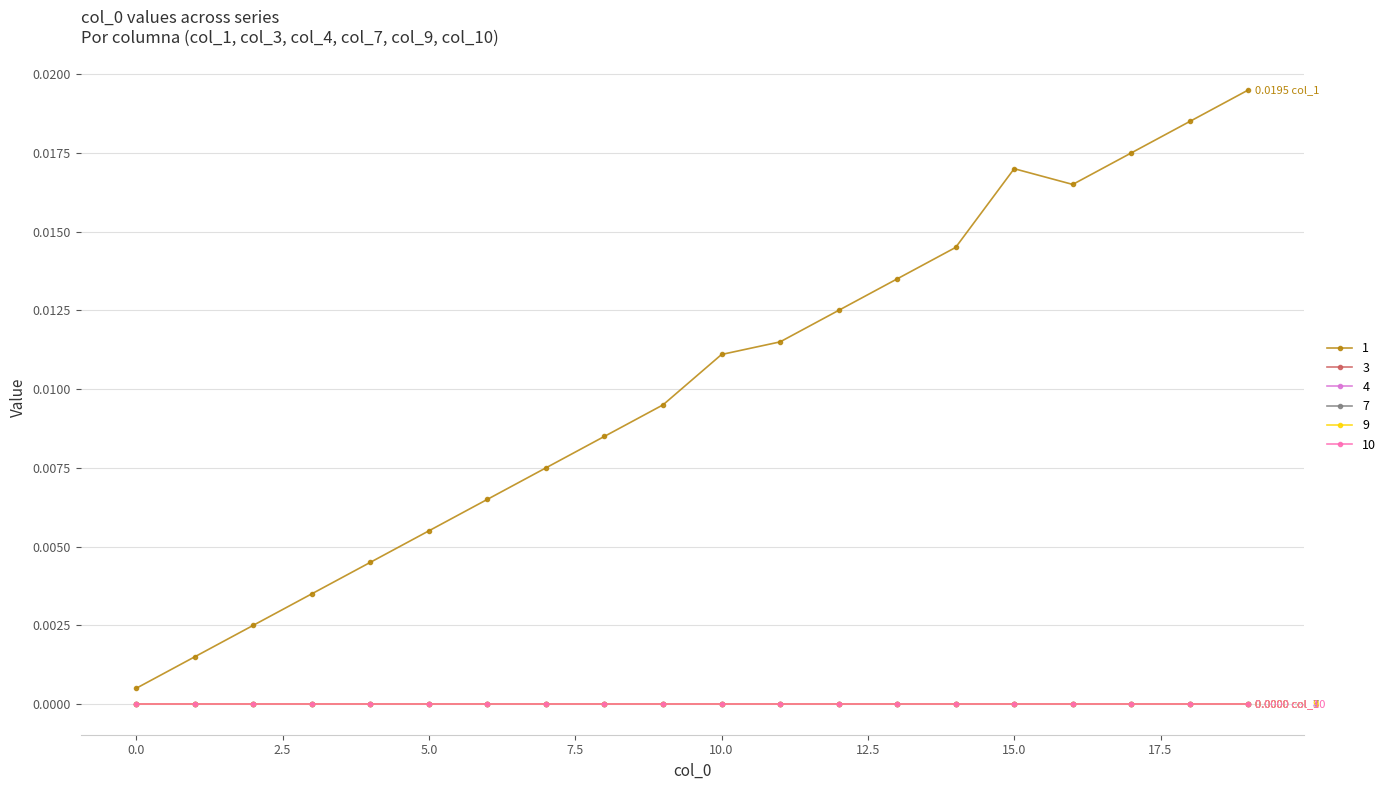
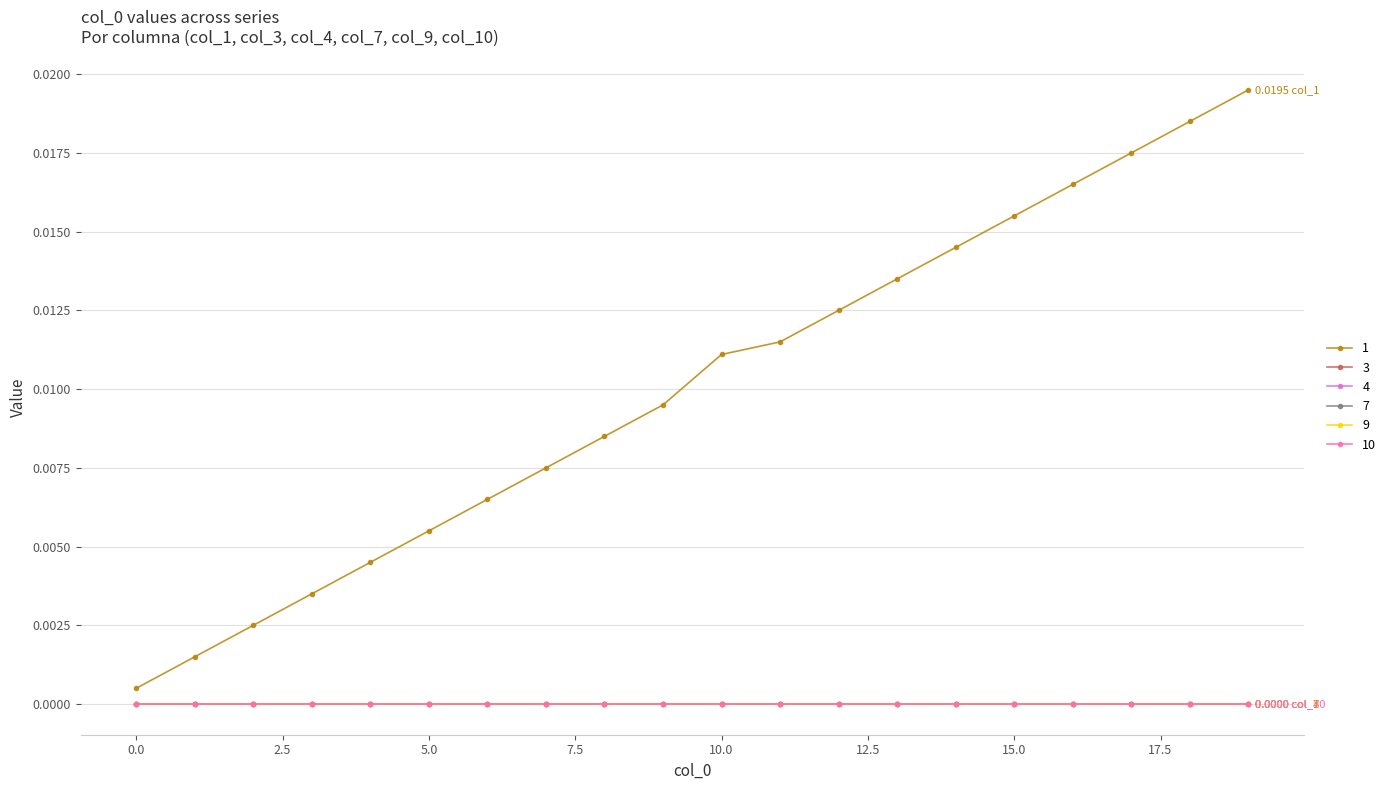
  {
    "1": {
      "0.0": 0.0005,
      "5.0": 0.0055,
      "10.0": 0.0111,
-     "15.0": 0.0170
+     "15.0": 0.0155
    },
    "10": {
      "0.0": 0.0000,
      "5.0": 0.0000,
      "10.0": 0.0000,
      "15.0": 0.0000
    }
  }
